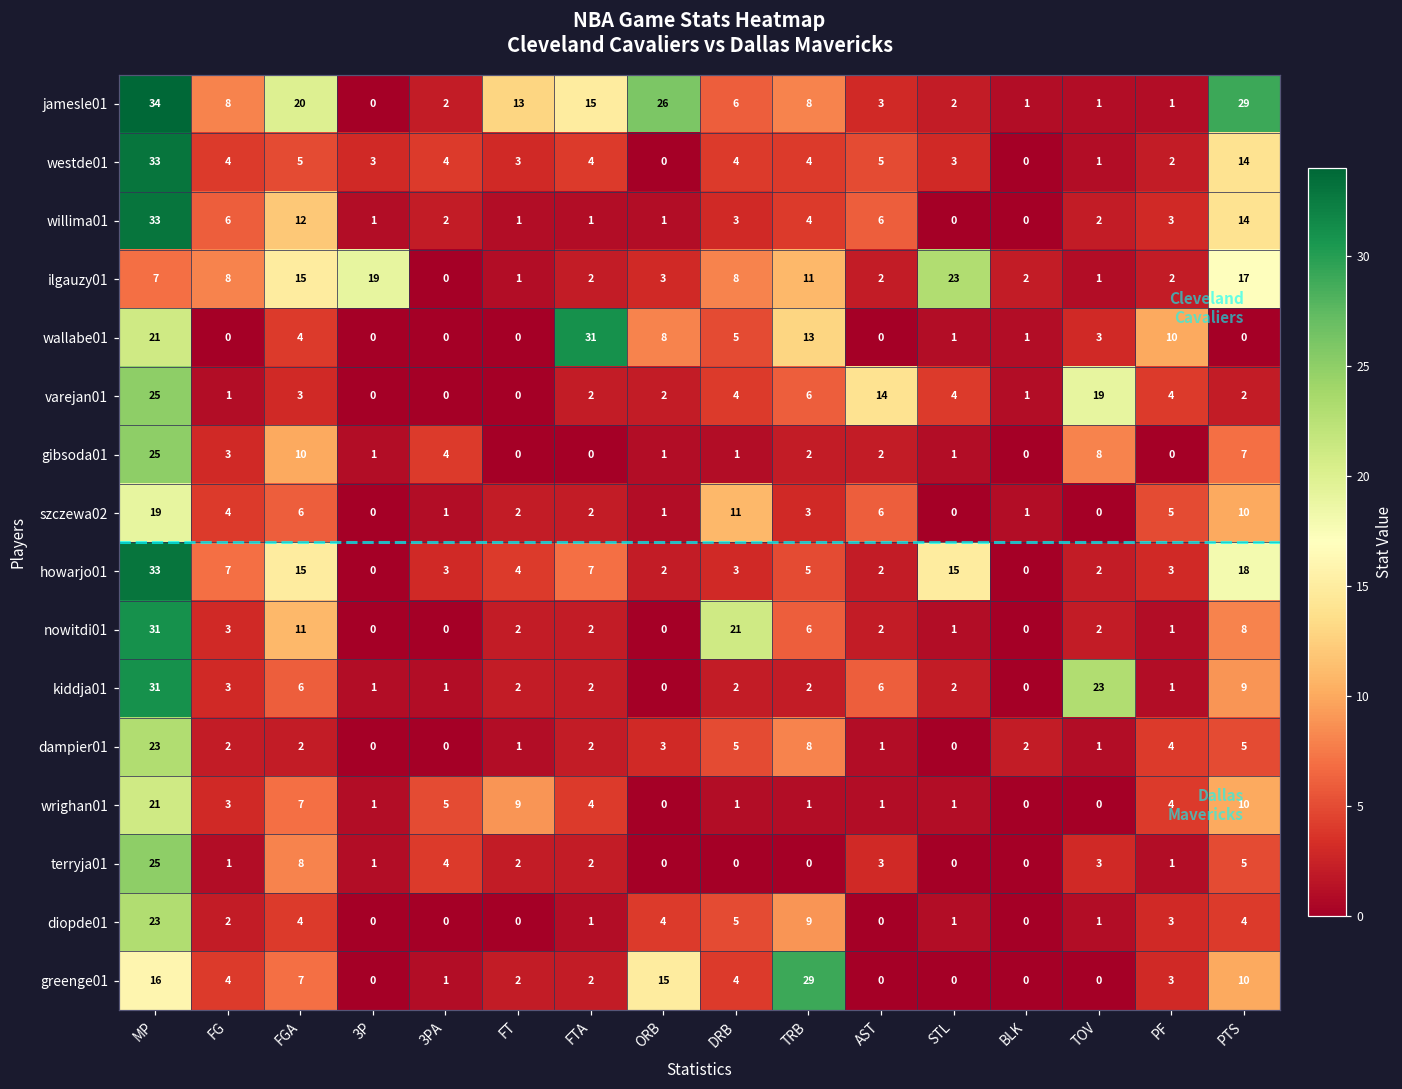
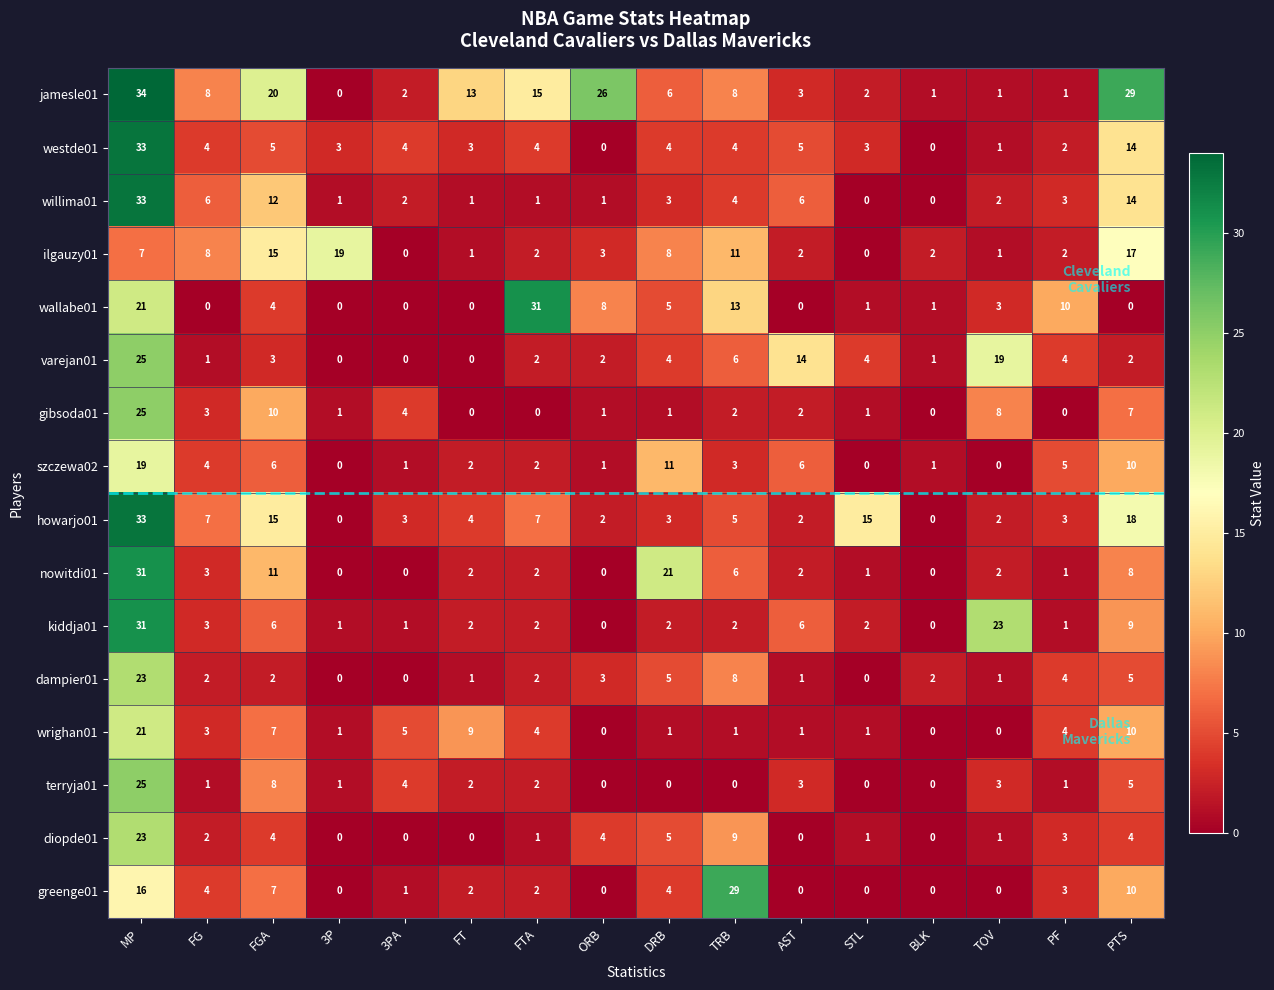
  {
    "ilgauzy01": {
      "MP": 7,
      "FG": 8,
      "FGA": 15,
      "3P": 19,
      "3PA": 0,
      "FT": 1,
      "FTA": 2,
      "ORB": 3,
      "DRB": 8,
      "TRB": 11,
      "AST": 2,
-     "STL": 23,
+     "STL": 0,
      "BLK": 2,
      "TOV": 1,
      "PTS": 17
    },
    "greenge01": {
      "MP": 16,
      "FG": 4,
      "FGA": 7,
      "3P": 0,
      "3PA": 1,
      "FT": 2,
      "FTA": 2,
-     "ORB": 15,
+     "ORB": 0,
      "DRB": 4,
      "TRB": 29,
      "AST": 0,
      "STL": 0,
      "BLK": 0,
      "TOV": 0,
      "PF": 3,
      "PTS": 10
    }
  }
